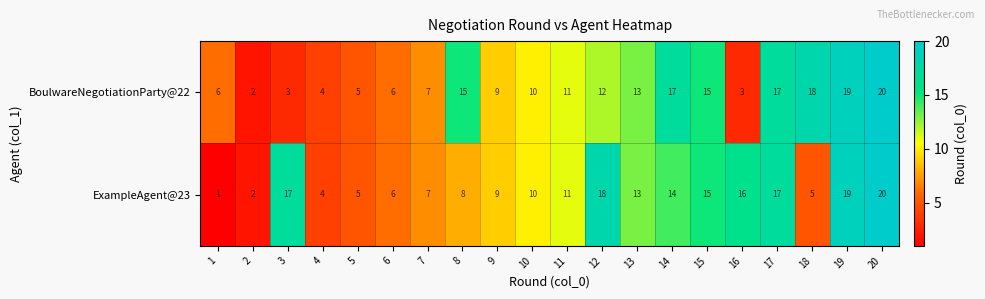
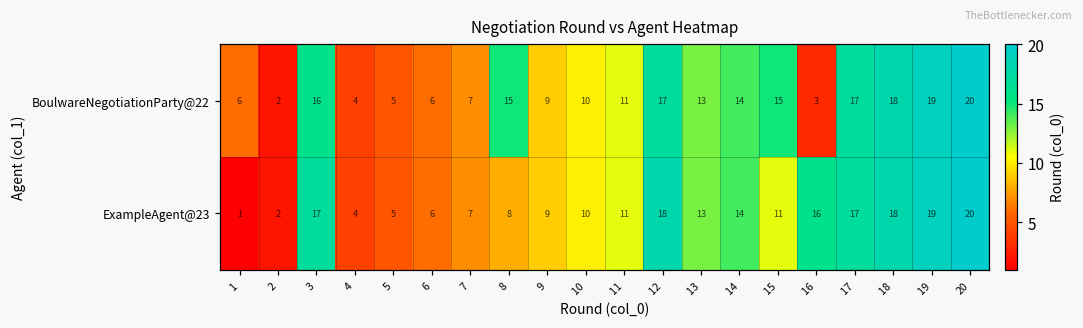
  {
    "BoulwareNegotiationParty@22": {
      "1": 6,
      "2": 2,
-     "3": 3,
+     "3": 16,
      "4": 4,
      "5": 5,
      "6": 6,
      "7": 7,
      "8": 15,
      "9": 9,
      "10": 10,
      "11": 11,
-     "12": 12,
+     "12": 17,
      "13": 13,
-     "14": 17,
+     "14": 14,
      "15": 15,
      "16": 3,
      "17": 17,
      "18": 18,
      "19": 19,
      "20": 20
    },
    "ExampleAgent@23": {
      "1": 1,
      "2": 2,
      "3": 17,
      "4": 4,
      "5": 5,
      "6": 6,
      "7": 7,
      "8": 8,
      "9": 9,
      "10": 10,
      "11": 11,
      "12": 18,
      "13": 13,
      "14": 14,
-     "15": 15,
+     "15": 11,
      "16": 16,
      "17": 17,
-     "18": 5,
+     "18": 18,
      "19": 19,
      "20": 20
    }
  }
